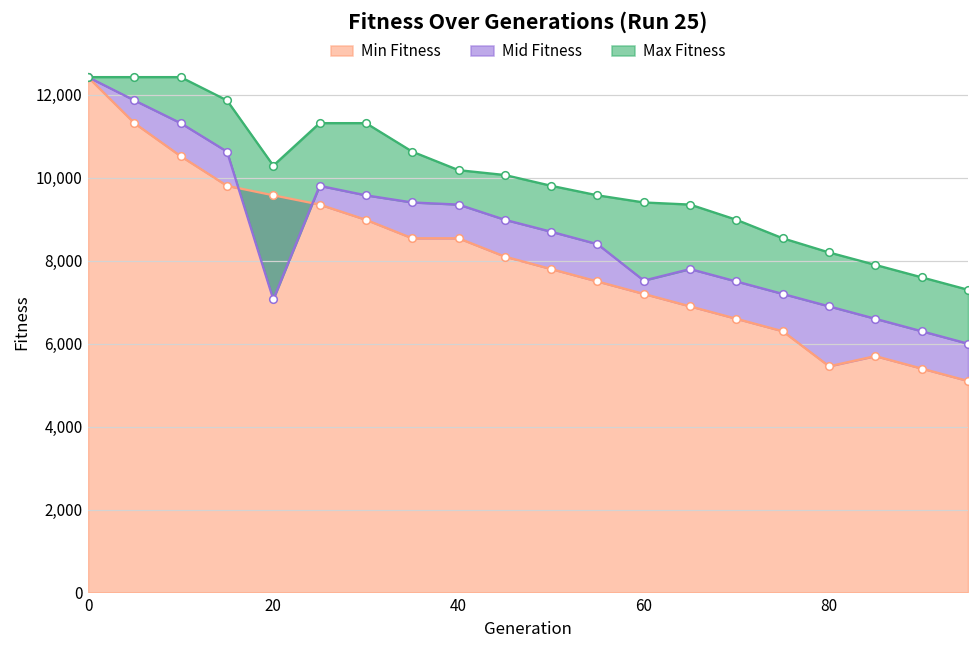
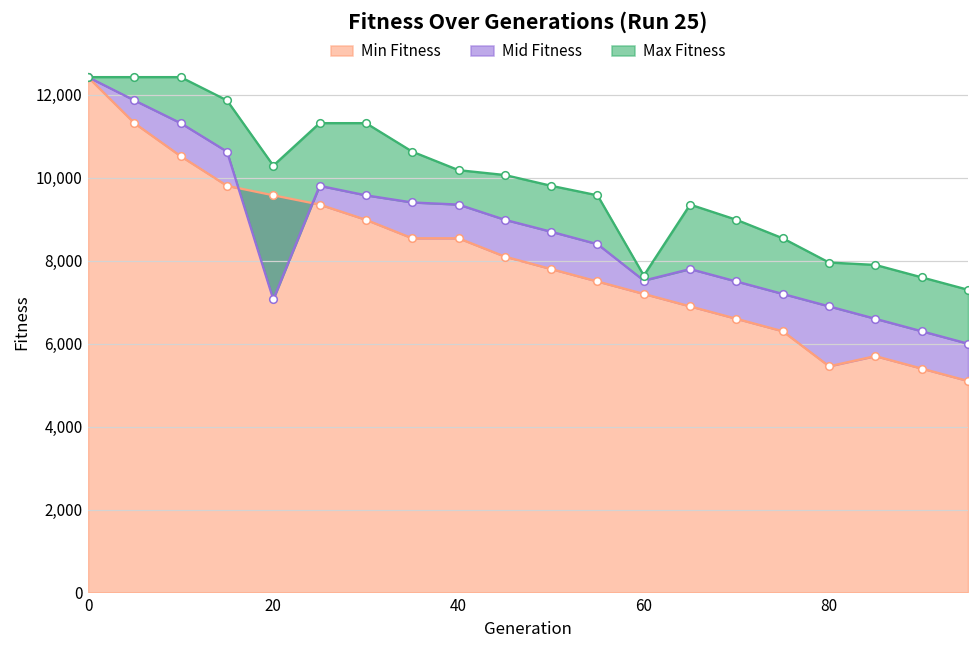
  {
    "Min Fitness": {
      "40": "8,500",
      "60": "7,200",
      "80": "5,500"
    },
    "Max Fitness": {
      "20": "10,300",
      "40": "10,200",
-     "60": "9,400",
-     "80": "8,200"
+     "60": "7,600",
+     "80": "8,000"
    }
  }
